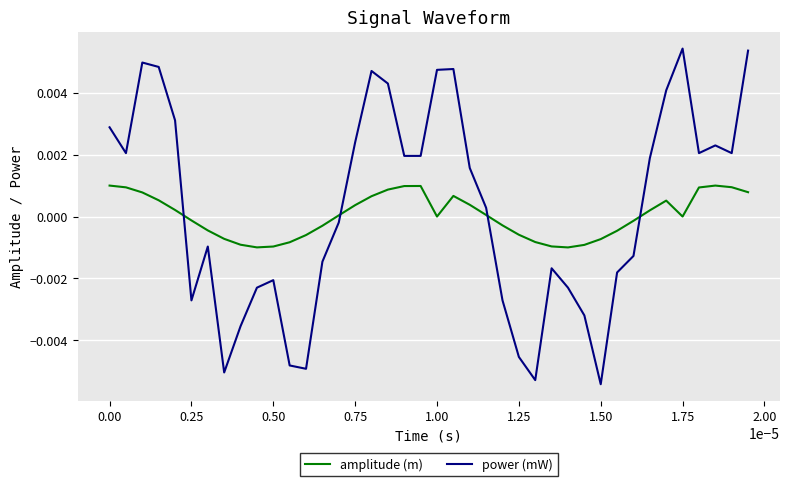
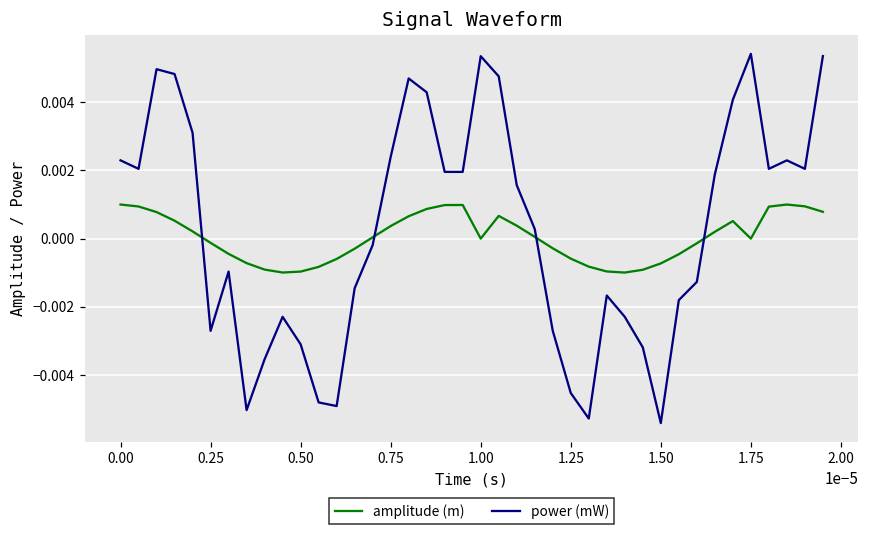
  {
    "amplitude (m)": {
      "0.00": 0.0010,
      "0.25": -0.0001,
      "0.50": -0.0010,
      "0.75": 0.0004,
      "1.00": 0.0000,
      "1.25": -0.0006,
      "1.50": -0.0007,
      "1.75": 0.0000
    },
    "power (mW)": {
-     "0.00": 0.0029,
+     "0.00": 0.0023,
      "0.25": -0.0027,
-     "0.50": -0.0021,
+     "0.50": -0.0031,
      "0.75": 0.0024,
-     "1.00": 0.0047,
+     "1.00": 0.0054,
      "1.25": -0.0045,
      "1.50": -0.0054,
      "1.75": 0.0054
    }
  }
